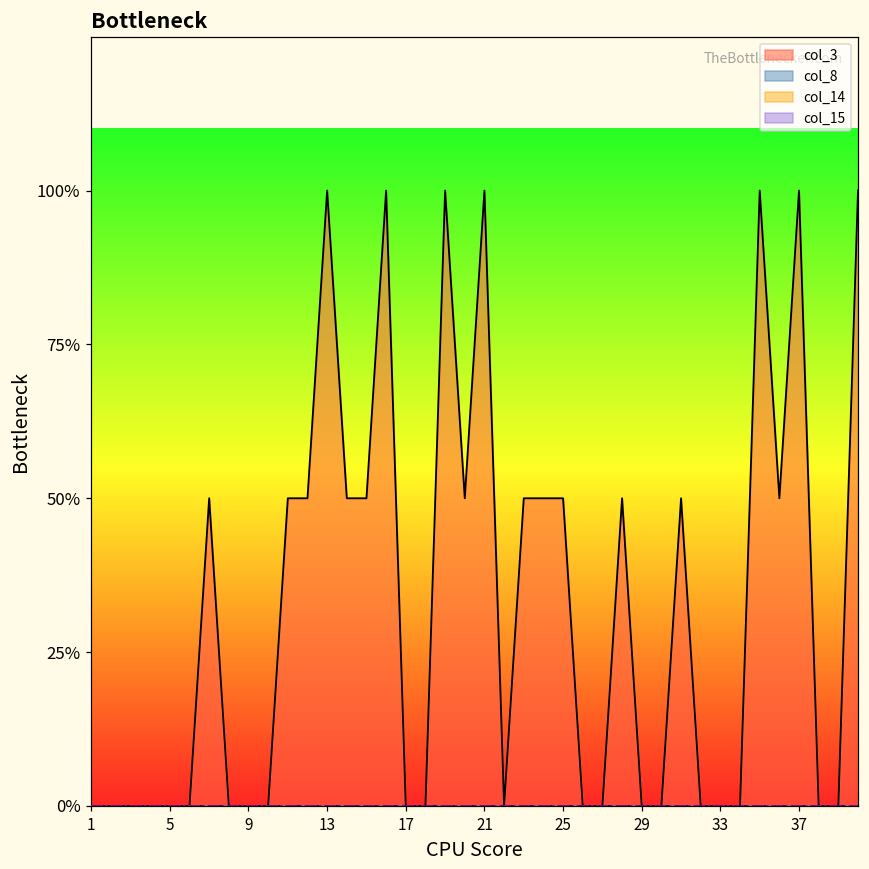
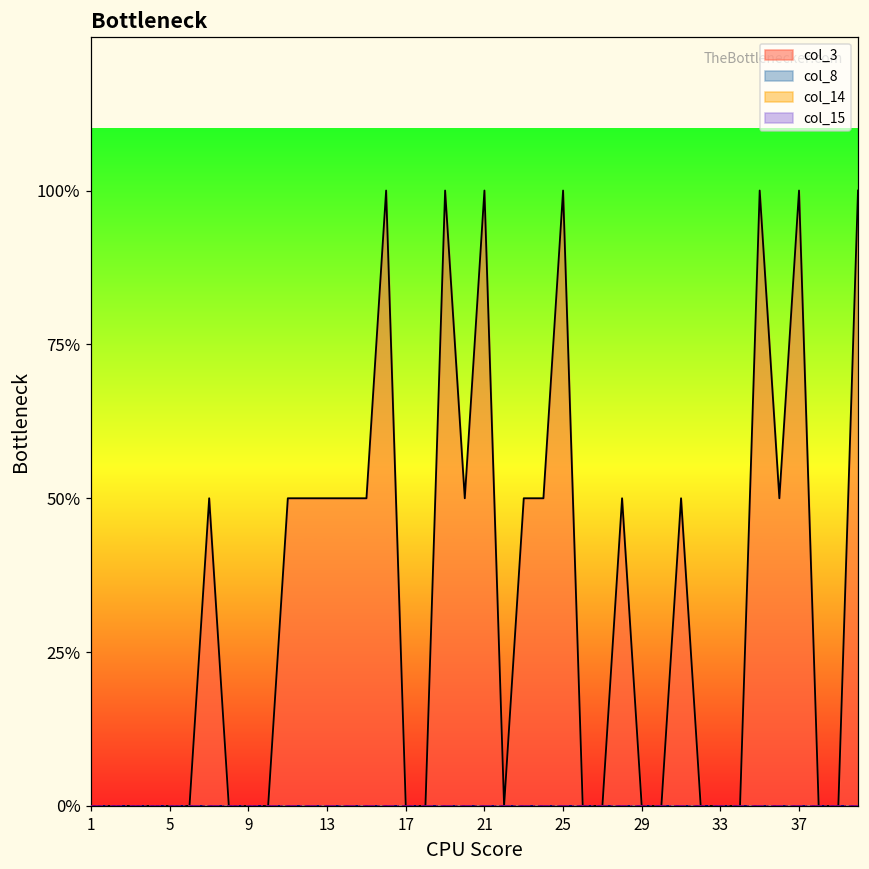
  {
    "col_3": {
-     "13": "100%",
+     "13": "50%",
      "21": "100%",
-     "25": "50%",
+     "25": "100%",
      "37": "100%"
    },
    "col_15": {
      "13": "0%",
      "21": "0%",
      "25": "0%",
      "37": "0%"
    }
  }
